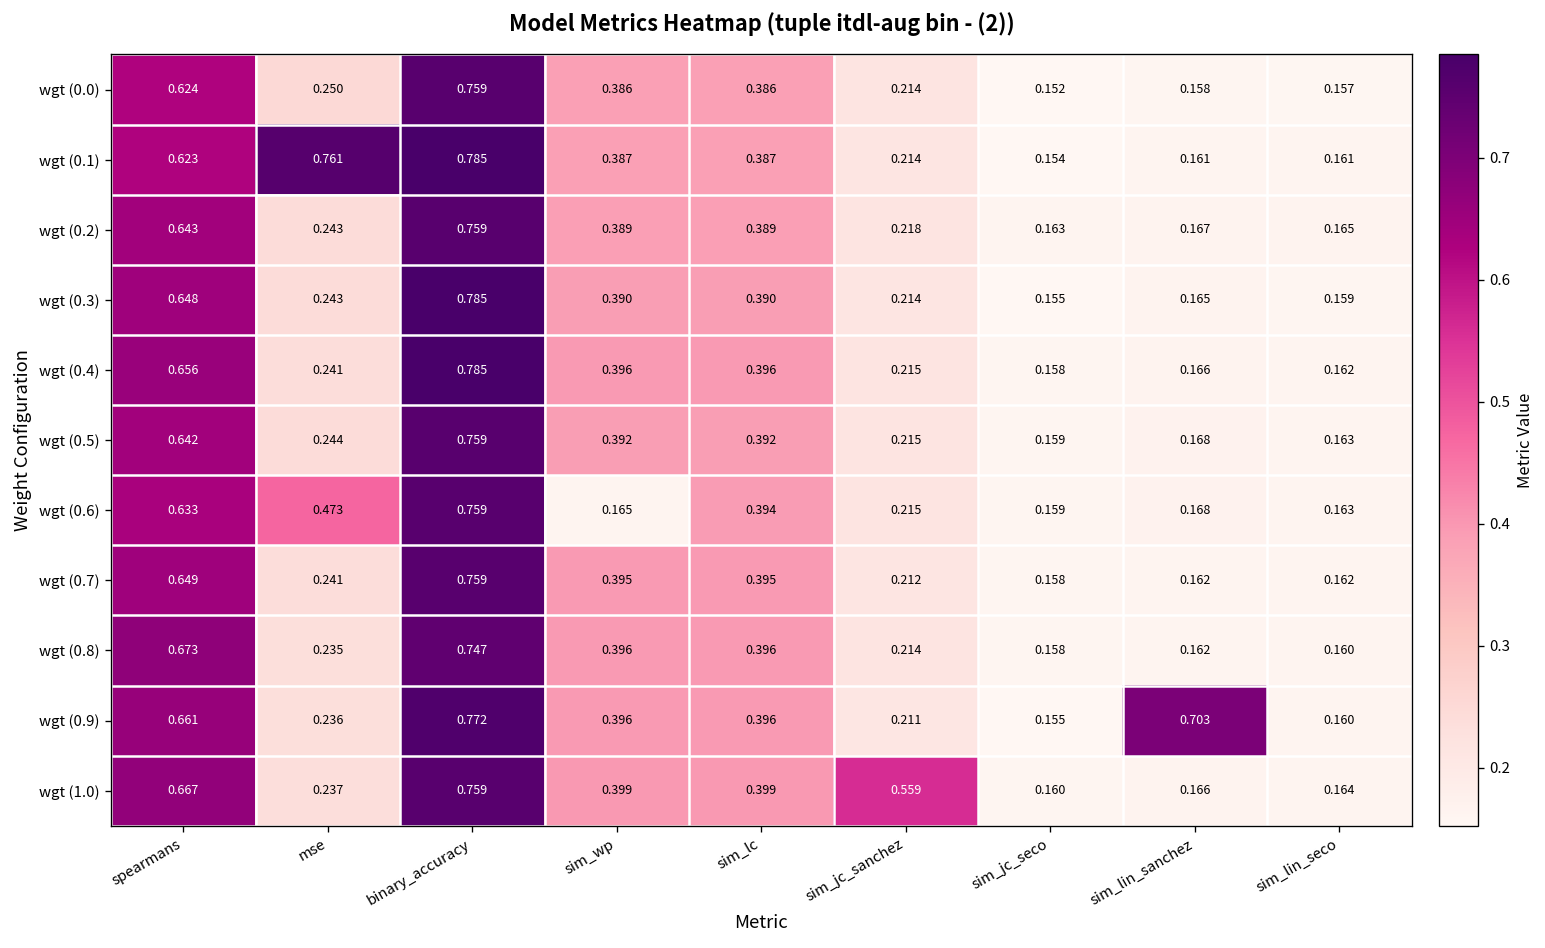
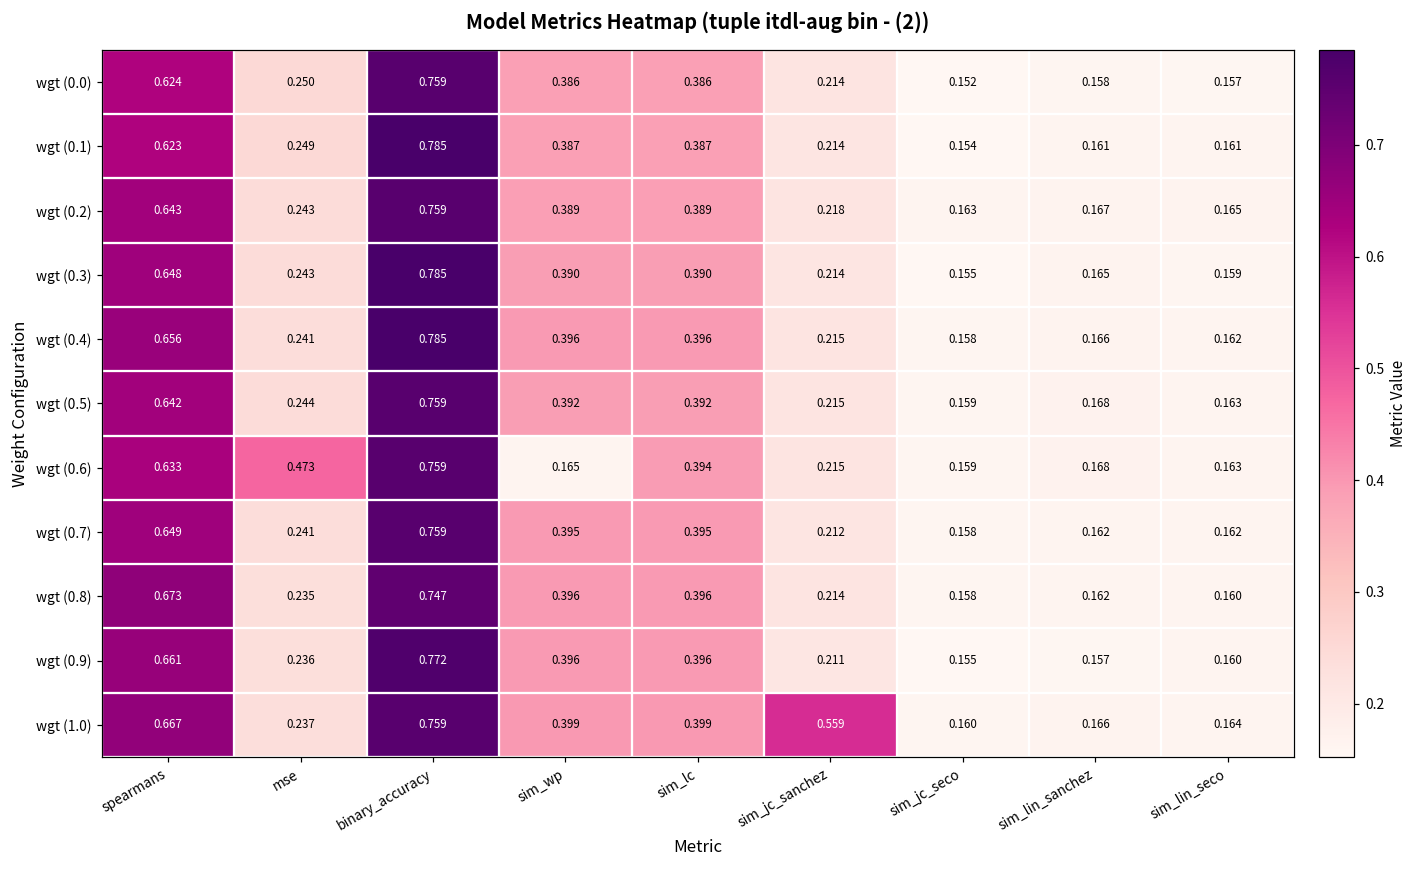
  {
    "wgt (0.0)": {
      "spearmans": 0.624,
      "mse": 0.250,
      "binary_accuracy": 0.759,
      "sim_wp": 0.386,
      "sim_lc": 0.386,
      "sim_jc_sanchez": 0.214,
      "sim_jc_seco": 0.152,
      "sim_lin_sanchez": 0.158,
      "sim_lin_seco": 0.157
    },
    "wgt (0.1)": {
      "spearmans": 0.623,
-     "mse": 0.761,
+     "mse": 0.249,
      "binary_accuracy": 0.785,
      "sim_wp": 0.387,
      "sim_lc": 0.387,
      "sim_jc_sanchez": 0.214,
      "sim_jc_seco": 0.154,
      "sim_lin_sanchez": 0.161,
      "sim_lin_seco": 0.161
    },
    "wgt (0.2)": {
      "spearmans": 0.643,
      "mse": 0.243,
      "binary_accuracy": 0.759,
      "sim_wp": 0.389,
      "sim_lc": 0.389,
      "sim_jc_sanchez": 0.218,
      "sim_jc_seco": 0.163,
      "sim_lin_sanchez": 0.167,
      "sim_lin_seco": 0.165
    },
    "wgt (0.3)": {
      "spearmans": 0.648,
      "mse": 0.243,
      "binary_accuracy": 0.785,
      "sim_wp": 0.390,
      "sim_lc": 0.390,
      "sim_jc_sanchez": 0.214,
      "sim_jc_seco": 0.155,
      "sim_lin_sanchez": 0.165,
      "sim_lin_seco": 0.159
    },
    "wgt (0.4)": {
      "spearmans": 0.656,
      "mse": 0.241,
      "binary_accuracy": 0.785,
      "sim_wp": 0.396,
      "sim_lc": 0.396,
      "sim_jc_sanchez": 0.215,
      "sim_jc_seco": 0.158,
      "sim_lin_sanchez": 0.166,
      "sim_lin_seco": 0.162
    },
    "wgt (0.5)": {
      "spearmans": 0.642,
      "mse": 0.244,
      "binary_accuracy": 0.759,
      "sim_wp": 0.392,
      "sim_lc": 0.392,
      "sim_jc_sanchez": 0.215,
      "sim_jc_seco": 0.159,
      "sim_lin_sanchez": 0.168,
      "sim_lin_seco": 0.163
    },
    "wgt (0.6)": {
      "spearmans": 0.633,
      "mse": 0.473,
      "binary_accuracy": 0.759,
      "sim_wp": 0.165,
      "sim_lc": 0.394,
      "sim_jc_sanchez": 0.215,
      "sim_jc_seco": 0.159,
      "sim_lin_sanchez": 0.168,
      "sim_lin_seco": 0.163
    },
    "wgt (0.7)": {
      "spearmans": 0.649,
      "mse": 0.241,
      "binary_accuracy": 0.759,
      "sim_wp": 0.395,
      "sim_lc": 0.395,
      "sim_jc_sanchez": 0.212,
      "sim_jc_seco": 0.158,
      "sim_lin_sanchez": 0.162,
      "sim_lin_seco": 0.162
    },
    "wgt (0.8)": {
      "spearmans": 0.673,
      "mse": 0.235,
      "binary_accuracy": 0.747,
      "sim_wp": 0.396,
      "sim_lc": 0.396,
      "sim_jc_sanchez": 0.214,
      "sim_jc_seco": 0.158,
      "sim_lin_sanchez": 0.162,
      "sim_lin_seco": 0.160
    },
    "wgt (0.9)": {
      "spearmans": 0.661,
      "mse": 0.236,
      "binary_accuracy": 0.772,
      "sim_wp": 0.396,
      "sim_lc": 0.396,
      "sim_jc_sanchez": 0.211,
      "sim_jc_seco": 0.155,
-     "sim_lin_sanchez": 0.703,
+     "sim_lin_sanchez": 0.157,
      "sim_lin_seco": 0.160
    },
    "wgt (1.0)": {
      "spearmans": 0.667,
      "mse": 0.237,
      "binary_accuracy": 0.759,
      "sim_wp": 0.399,
      "sim_lc": 0.399,
      "sim_jc_sanchez": 0.559,
      "sim_jc_seco": 0.160,
      "sim_lin_sanchez": 0.166,
      "sim_lin_seco": 0.164
    }
  }
